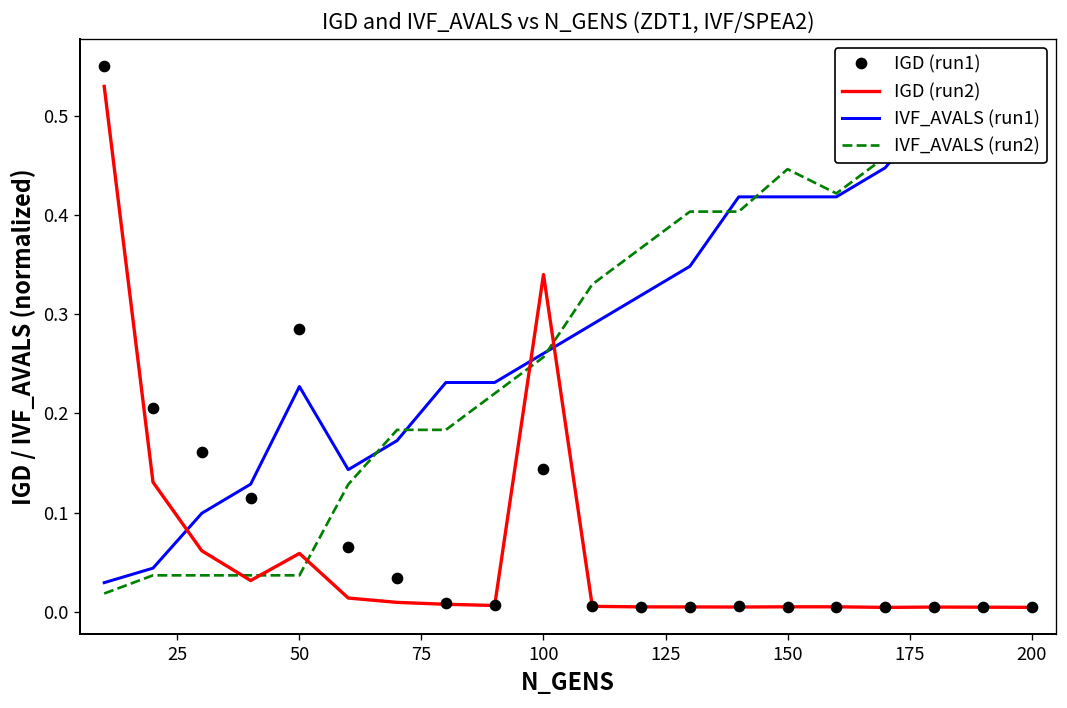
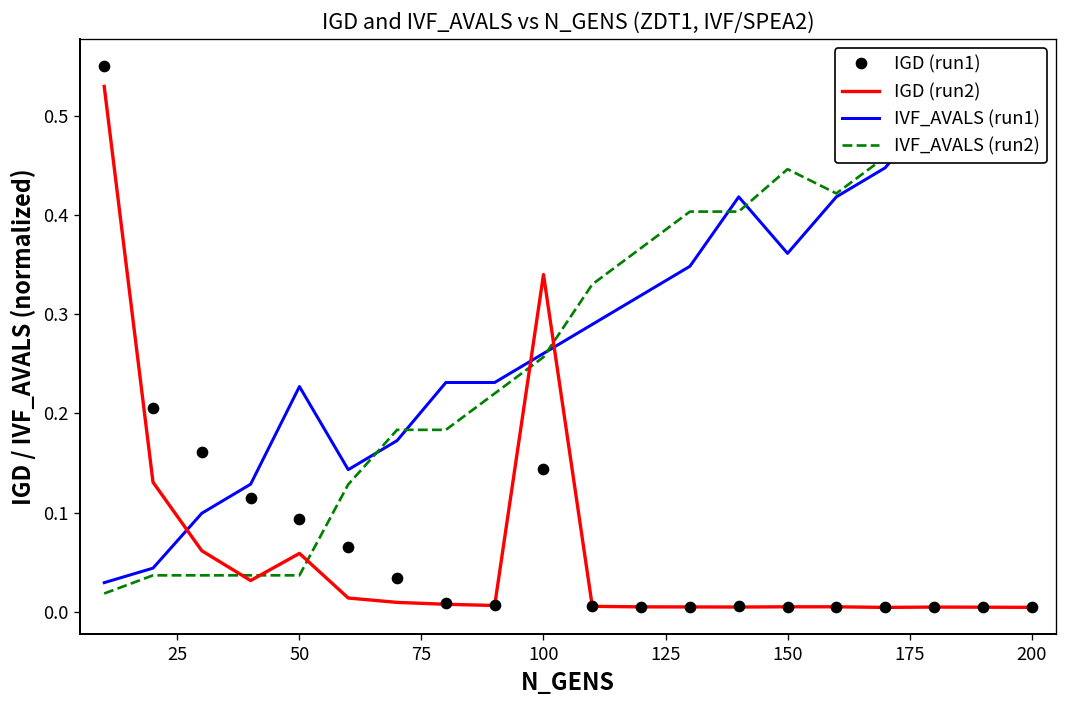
  {
    "IGD (run1)": {
-     "50": 0.29,
+     "50": 0.09,
      "100": 0.14
    },
    "IGD (run2)": {
      "50": 0.06,
      "100": 0.34
    },
    "IVF_AVALS (run1)": {
      "50": 0.23,
      "100": 0.26,
-     "150": 0.42
+     "150": 0.36
    },
    "IVF_AVALS (run2)": {
      "50": 0.04,
      "100": 0.26,
      "150": 0.45
    }
  }
